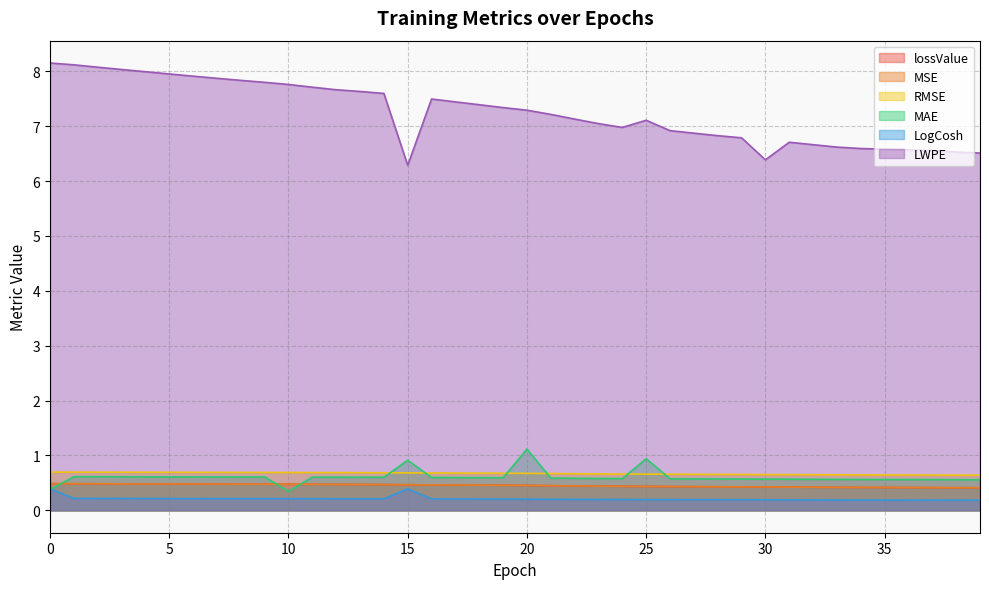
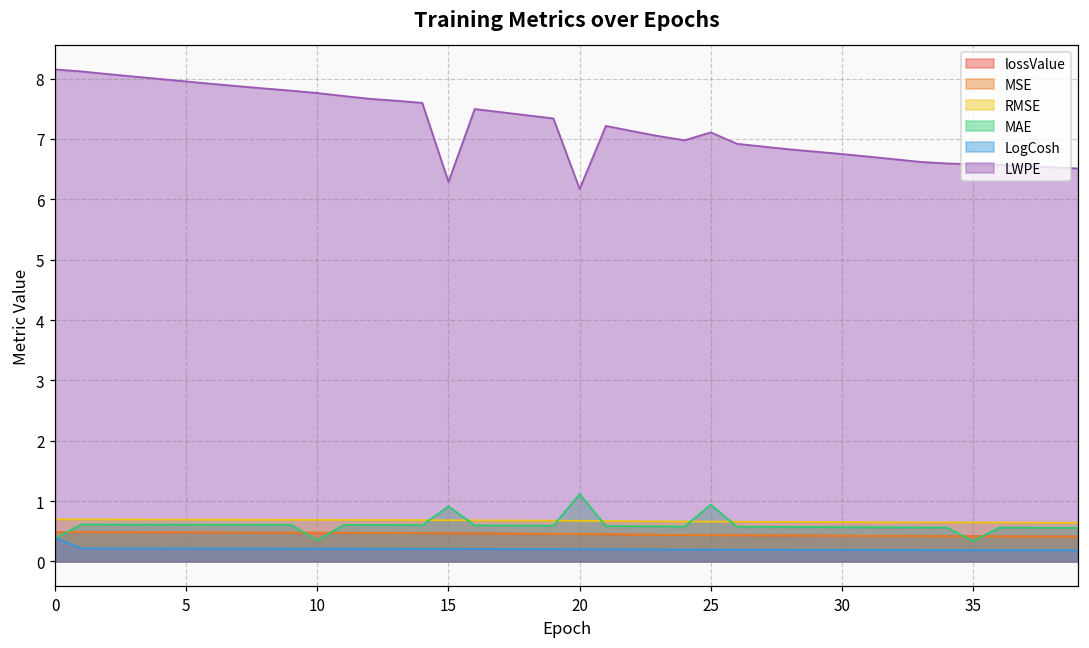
  {
    "MAE": {
      "5": 0.6,
      "10": 0.3,
      "15": 0.9,
      "20": 1.1,
      "25": 0.9,
      "30": 0.6,
-     "35": 0.6
+     "35": 0.3
    },
    "LogCosh": {
      "5": 0.2,
      "10": 0.2,
-     "15": 0.4,
+     "15": 0.2,
      "20": 0.2,
      "25": 0.2,
      "30": 0.2,
      "35": 0.2
    },
    "LWPE": {
      "0": 8.2,
      "5": 8.0,
      "10": 7.8,
      "15": 6.3,
-     "20": 7.3,
+     "20": 6.2,
      "25": 7.1,
-     "30": 6.4
+     "30": 6.7
    }
  }
